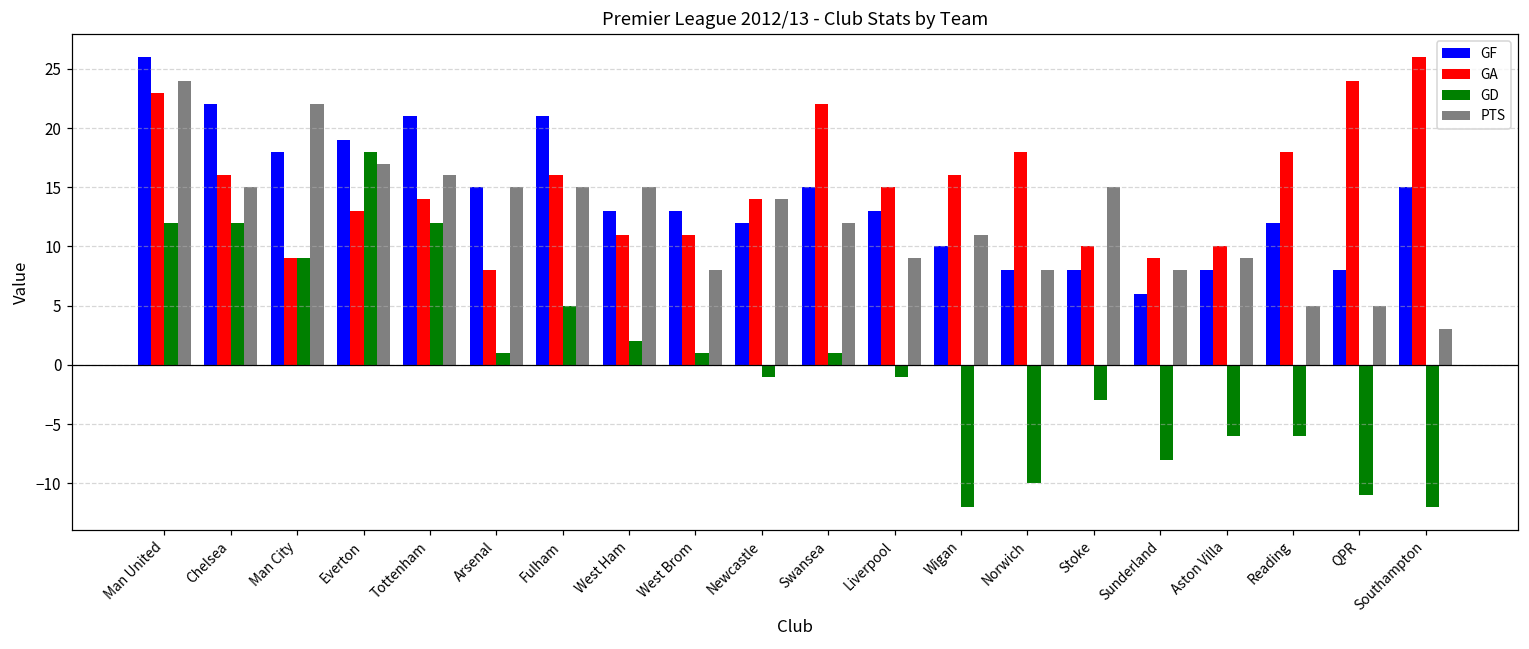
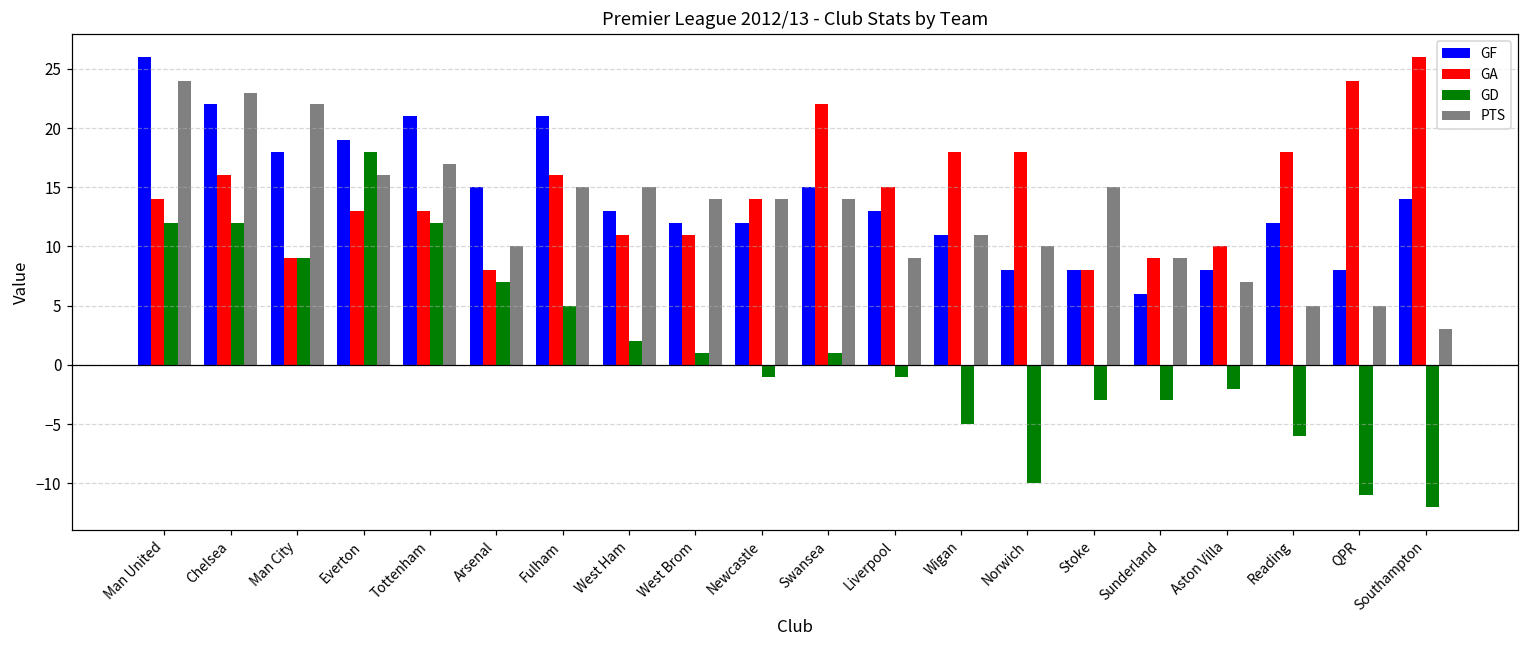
  {
    "GF": {
      "Man United": 26,
      "Chelsea": 22,
      "Man City": 18,
      "Everton": 19,
      "Tottenham": 21,
      "Arsenal": 15,
      "Fulham": 21,
      "West Ham": 13,
-     "West Brom": 13,
+     "West Brom": 12,
      "Newcastle": 12,
      "Swansea": 15,
      "Liverpool": 13,
-     "Wigan": 10,
+     "Wigan": 11,
      "Norwich": 8,
      "Stoke": 8,
      "Sunderland": 6,
      "Aston Villa": 8,
      "Reading": 12,
      "QPR": 8,
-     "Southampton": 15
+     "Southampton": 14
    },
    "GA": {
-     "Man United": 23,
+     "Man United": 14,
      "Chelsea": 16,
      "Man City": 9,
      "Everton": 13,
-     "Tottenham": 14,
+     "Tottenham": 13,
      "Arsenal": 8,
      "Fulham": 16,
      "West Ham": 11,
      "West Brom": 11,
      "Newcastle": 14,
      "Swansea": 22,
      "Liverpool": 15,
-     "Wigan": 16,
+     "Wigan": 18,
      "Norwich": 18,
-     "Stoke": 10,
+     "Stoke": 8,
      "Sunderland": 9,
      "Aston Villa": 10,
      "Reading": 18,
      "QPR": 24,
      "Southampton": 26
    },
    "GD": {
      "Man United": 12,
      "Chelsea": 12,
      "Man City": 9,
      "Everton": 18,
      "Tottenham": 12,
-     "Arsenal": 1,
+     "Arsenal": 7,
      "Fulham": 5,
      "West Ham": 2,
      "West Brom": 1,
      "Newcastle": -1,
      "Swansea": 1,
      "Liverpool": -1,
-     "Wigan": -12,
+     "Wigan": -5,
      "Norwich": -10,
      "Stoke": -3,
-     "Sunderland": -8,
-     "Aston Villa": -6,
+     "Sunderland": -3,
+     "Aston Villa": -2,
      "Reading": -6,
      "QPR": -11,
      "Southampton": -12
    },
    "PTS": {
      "Man United": 24,
-     "Chelsea": 15,
+     "Chelsea": 23,
      "Man City": 22,
-     "Everton": 17,
-     "Tottenham": 16,
-     "Arsenal": 15,
+     "Everton": 16,
+     "Tottenham": 17,
+     "Arsenal": 10,
      "Fulham": 15,
      "West Ham": 15,
-     "West Brom": 8,
+     "West Brom": 14,
      "Newcastle": 14,
-     "Swansea": 12,
+     "Swansea": 14,
      "Liverpool": 9,
      "Wigan": 11,
-     "Norwich": 8,
+     "Norwich": 10,
      "Stoke": 15,
-     "Sunderland": 8,
-     "Aston Villa": 9,
+     "Sunderland": 9,
+     "Aston Villa": 7,
      "Reading": 5,
      "QPR": 5,
      "Southampton": 3
    }
  }
